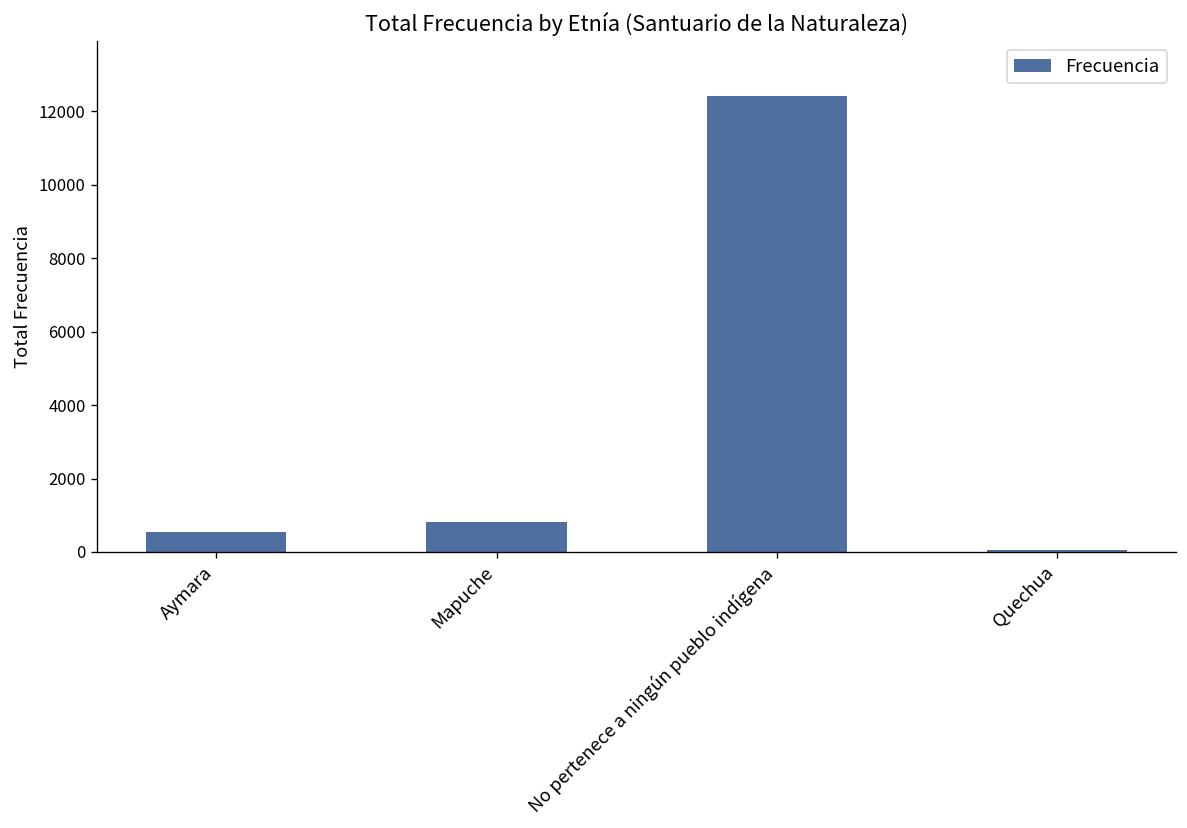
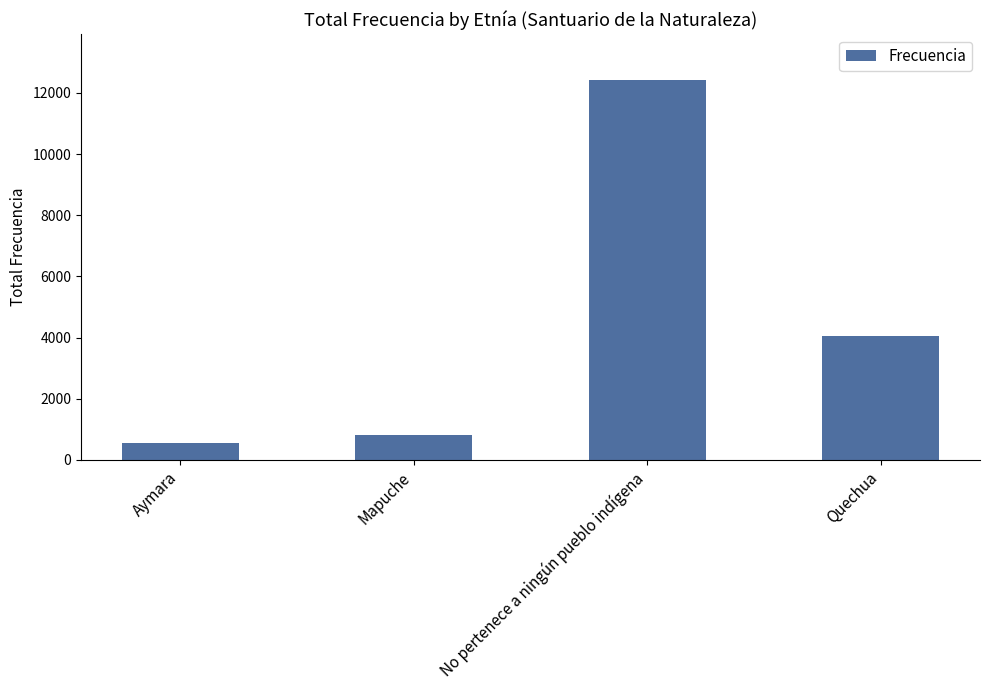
  {
    "Aymara": 600,
    "Mapuche": 800,
    "No pertenece a ningún pueblo indígena": 12400,
-   "Quechua": 0
+   "Quechua": 4100
  }
